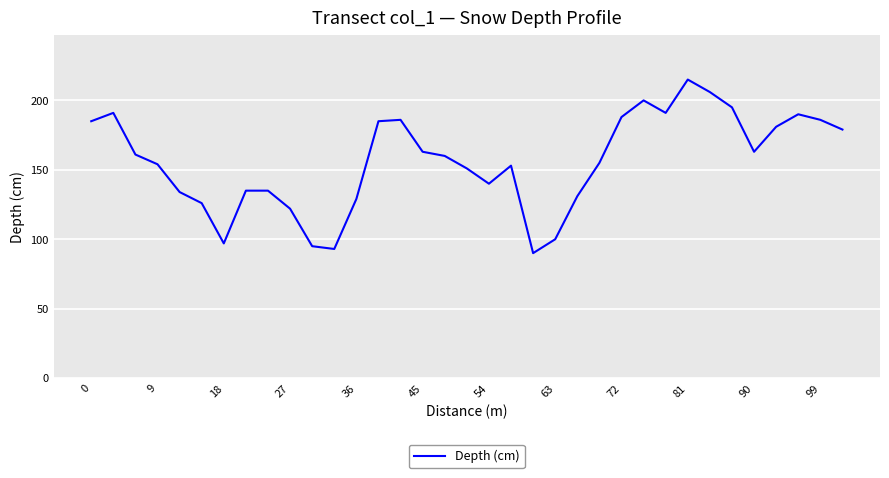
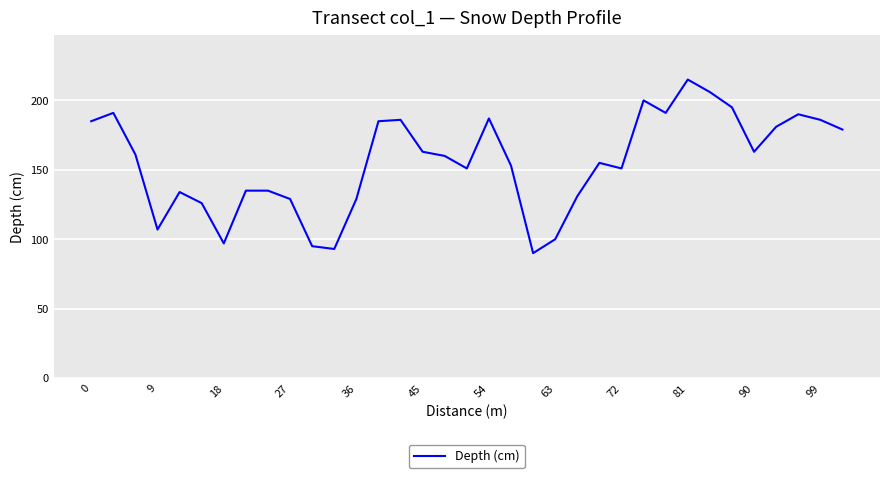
  {
    "0": 185,
-   "9": 154,
+   "9": 107,
    "18": 97,
-   "27": 122,
+   "27": 129,
    "36": 129,
    "45": 163,
-   "54": 140,
+   "54": 187,
    "63": 100,
-   "72": 188,
+   "72": 151,
    "81": 215,
    "90": 163,
    "99": 186
  }
